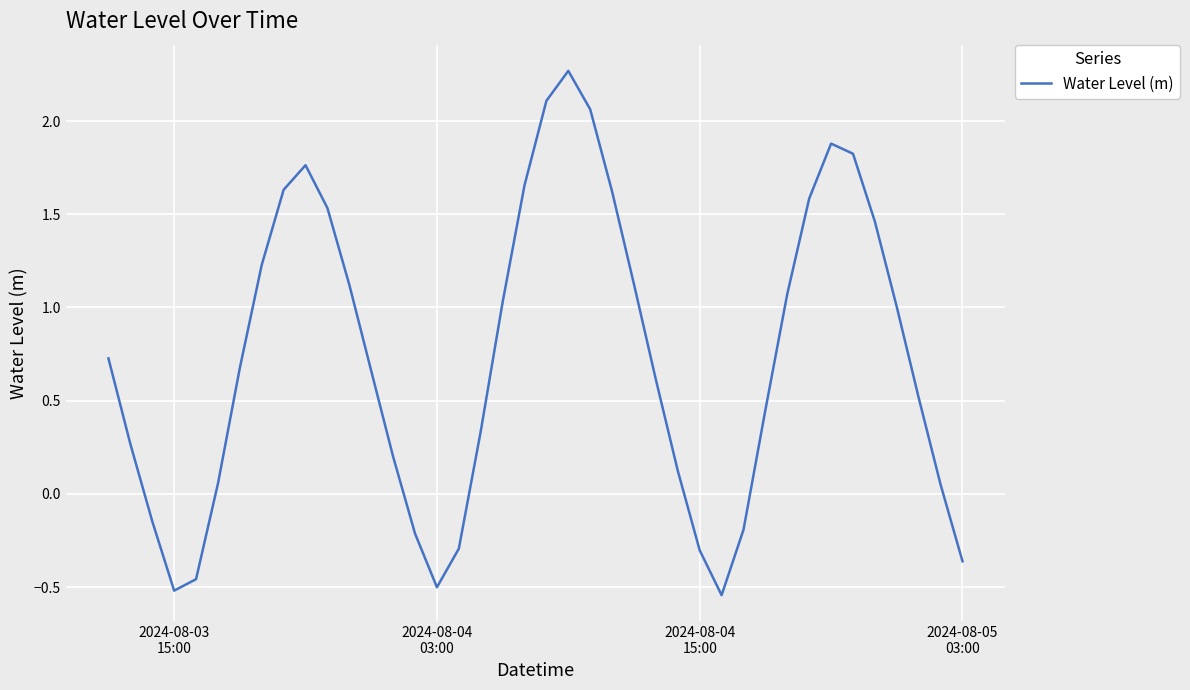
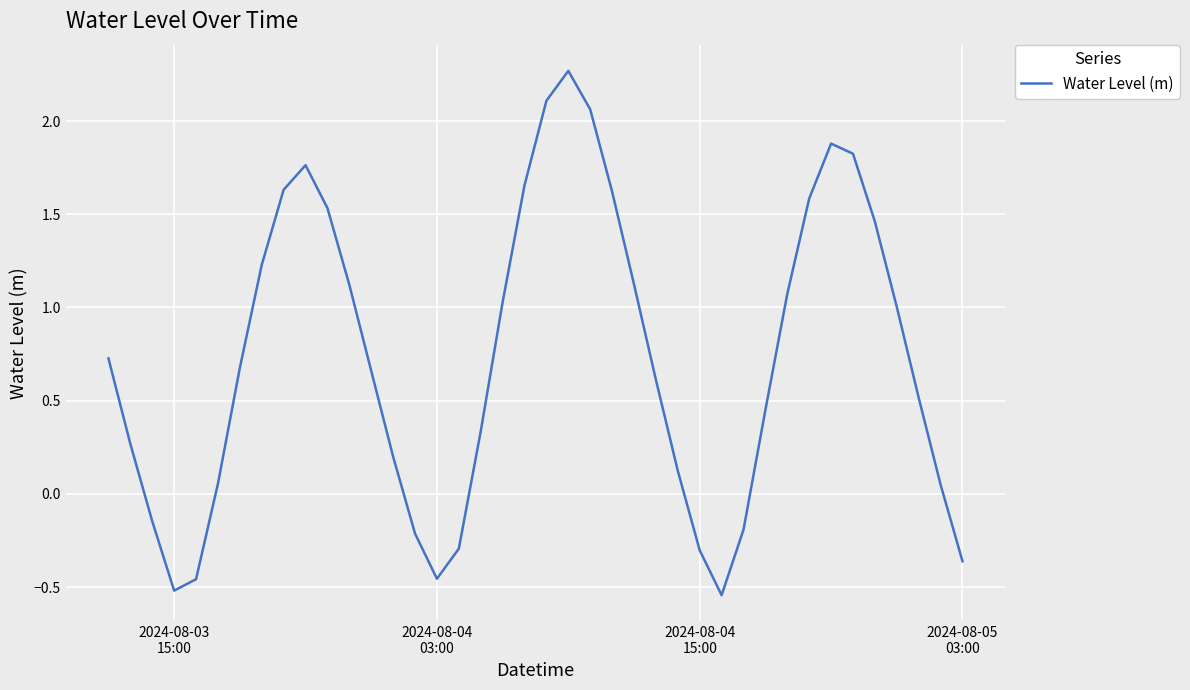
  {
    "2024-08-03 15:00": -0.52,
-   "2024-08-04 03:00": -0.50,
+   "2024-08-04 03:00": -0.46,
    "2024-08-04 15:00": -0.30,
    "2024-08-05 03:00": -0.36
  }
